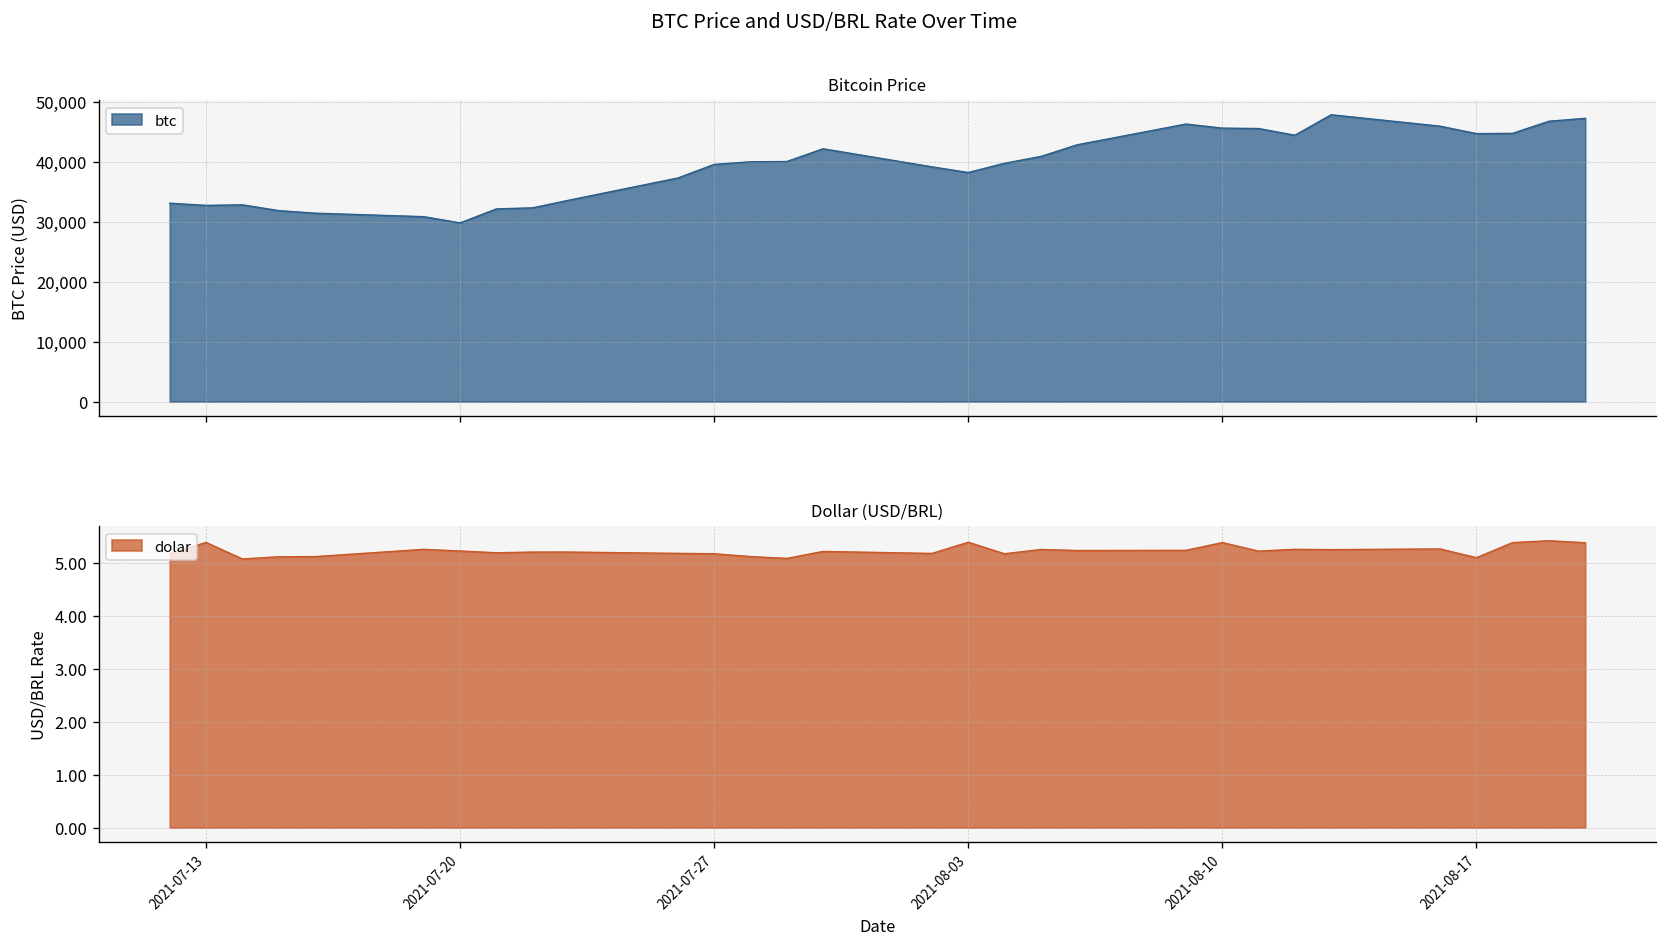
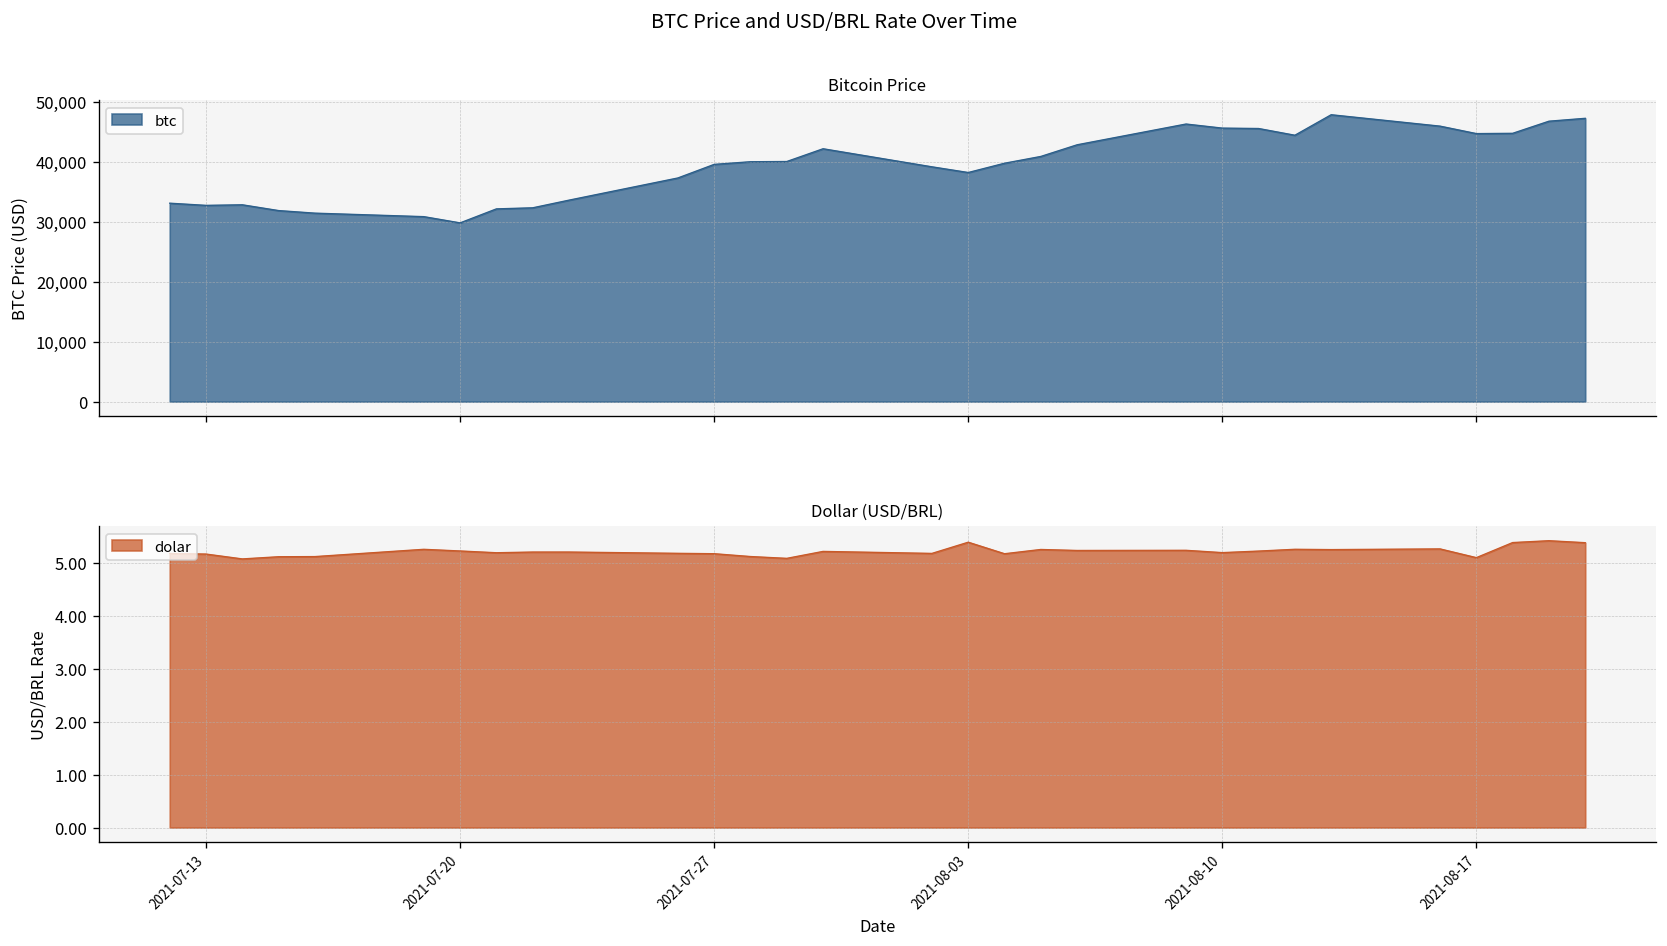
  {
    "Dollar (USD/BRL)": {
-     "2021-07-13": 5.4,
+     "2021-07-13": 5.2,
      "2021-07-20": 5.2,
      "2021-07-27": 5.2,
      "2021-08-03": 5.4,
-     "2021-08-10": 5.4,
+     "2021-08-10": 5.2,
      "2021-08-17": 5.1
    }
  }
